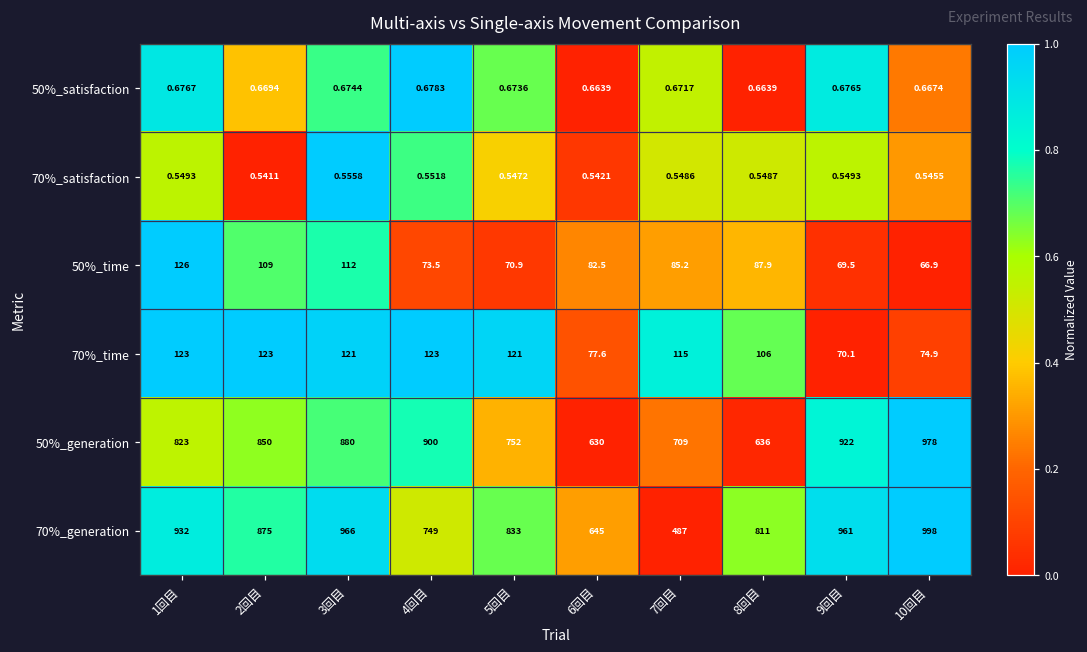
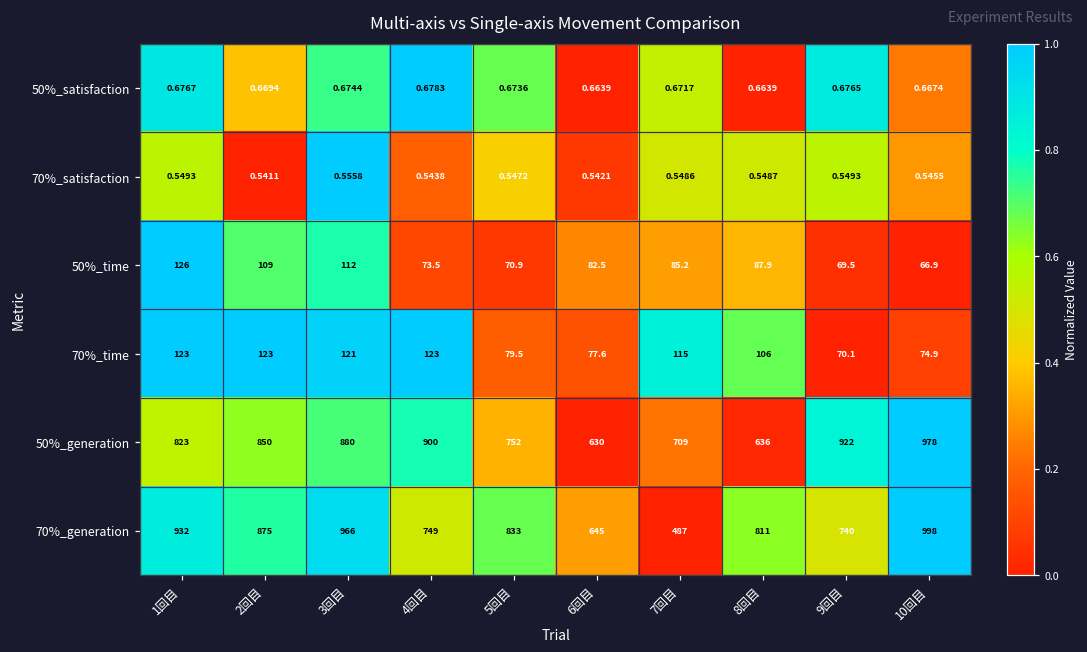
  {
    "50%_satisfaction": {
      "1回目": 0.6767,
      "2回目": 0.6694,
      "3回目": 0.6744,
      "4回目": 0.6783,
      "5回目": 0.6736,
      "6回目": 0.6639,
      "7回目": 0.6717,
      "8回目": 0.6639,
      "9回目": 0.6765,
      "10回目": 0.6674
    },
    "70%_satisfaction": {
      "1回目": 0.5493,
      "2回目": 0.5411,
      "3回目": 0.5558,
-     "4回目": 0.5518,
+     "4回目": 0.5438,
      "5回目": 0.5472,
      "6回目": 0.5421,
      "7回目": 0.5486,
      "8回目": 0.5487,
      "9回目": 0.5493,
      "10回目": 0.5455
    },
    "50%_time": {
      "1回目": 126,
      "2回目": 109,
      "3回目": 112,
      "4回目": 73.5,
      "5回目": 70.9,
      "6回目": 82.5,
      "7回目": 85.2,
      "8回目": 87.9,
      "9回目": 69.5,
      "10回目": 66.9
    },
    "70%_time": {
      "1回目": 123,
      "2回目": 123,
      "3回目": 121,
      "4回目": 123,
-     "5回目": 121,
+     "5回目": 79.5,
      "6回目": 77.6,
      "7回目": 115,
      "8回目": 106,
      "9回目": 70.1,
      "10回目": 74.9
    },
    "50%_generation": {
      "1回目": 823,
      "2回目": 850,
      "3回目": 880,
      "4回目": 900,
      "5回目": 752,
      "6回目": 630,
      "7回目": 709,
      "8回目": 636,
      "9回目": 922,
      "10回目": 978
    },
    "70%_generation": {
      "1回目": 932,
      "2回目": 875,
      "3回目": 966,
      "4回目": 749,
      "5回目": 833,
      "6回目": 645,
      "7回目": 487,
      "8回目": 811,
-     "9回目": 961,
+     "9回目": 740,
      "10回目": 998
    }
  }
